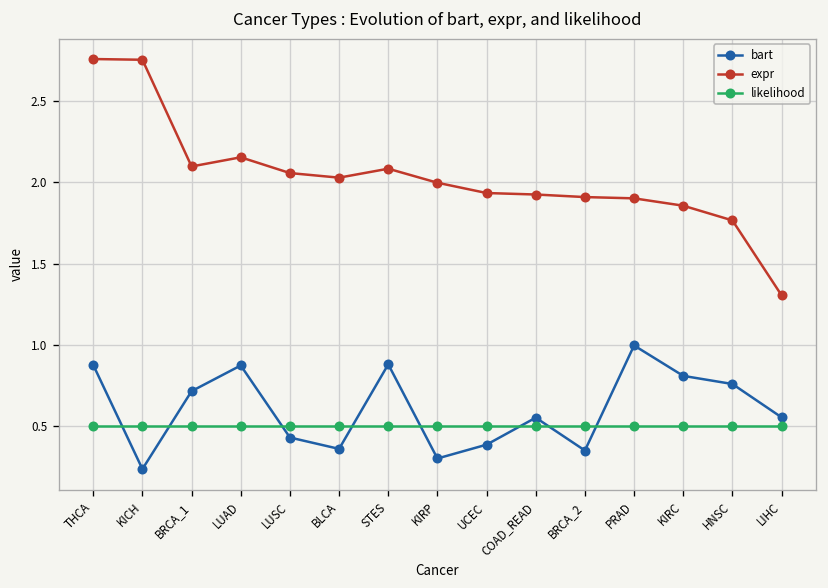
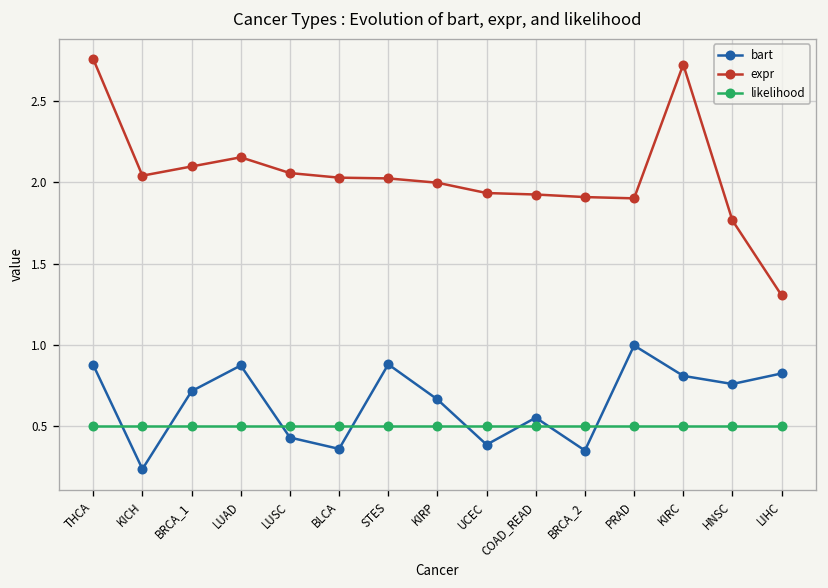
  {
    "bart": {
      "THCA": 0.88,
      "KICH": 0.24,
      "BRCA_1": 0.72,
      "LUAD": 0.87,
      "LUSC": 0.43,
      "BLCA": 0.36,
      "STES": 0.88,
-     "KIRP": 0.30,
+     "KIRP": 0.67,
      "UCEC": 0.39,
      "COAD_READ": 0.55,
      "BRCA_2": 0.35,
      "PRAD": 1.00,
      "KIRC": 0.81,
      "HNSC": 0.76,
-     "LIHC": 0.56
+     "LIHC": 0.83
    },
    "expr": {
      "THCA": 2.76,
-     "KICH": 2.75,
+     "KICH": 2.04,
      "BRCA_1": 2.10,
      "LUAD": 2.15,
      "LUSC": 2.06,
      "BLCA": 2.03,
-     "STES": 2.08,
+     "STES": 2.02,
      "KIRP": 2.00,
      "UCEC": 1.93,
      "COAD_READ": 1.93,
      "BRCA_2": 1.91,
      "PRAD": 1.90,
-     "KIRC": 1.86,
+     "KIRC": 2.72,
      "HNSC": 1.77,
      "LIHC": 1.31
    },
    "likelihood": {
      "THCA": 0.50,
      "KICH": 0.50,
      "BRCA_1": 0.50,
      "LUAD": 0.50,
      "LUSC": 0.50,
      "BLCA": 0.50,
      "STES": 0.50,
      "KIRP": 0.50,
      "UCEC": 0.50,
      "COAD_READ": 0.50,
      "BRCA_2": 0.50,
      "PRAD": 0.50,
      "KIRC": 0.50,
      "HNSC": 0.50,
      "LIHC": 0.50
    }
  }
